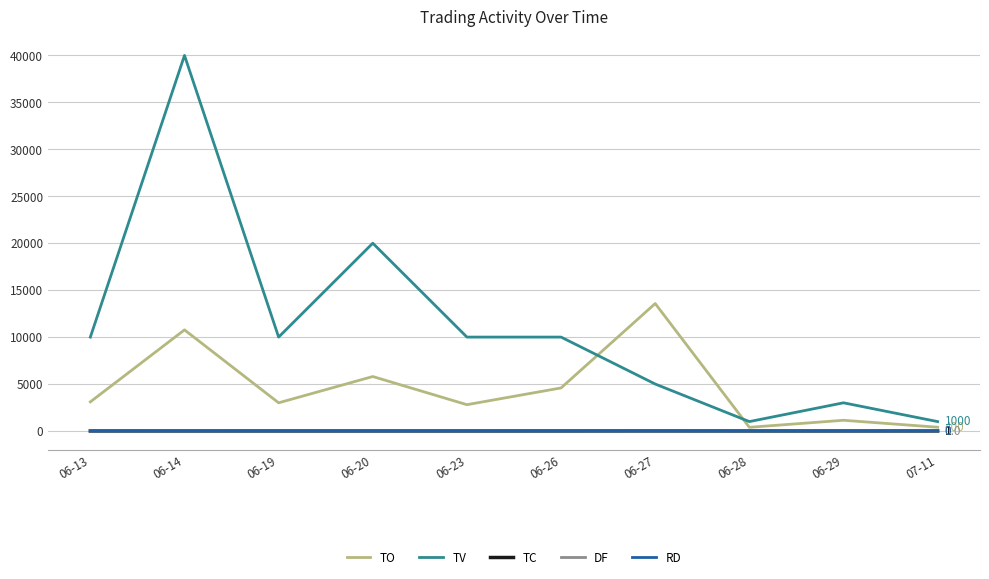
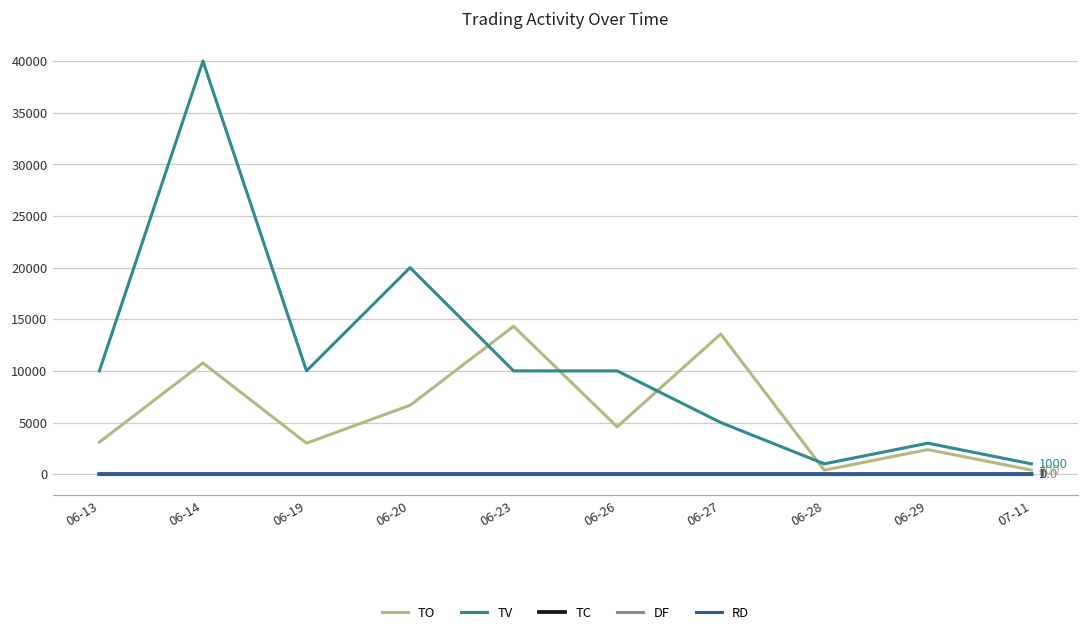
  {
    "TO": {
      "06-13": 3000,
      "06-14": 11000,
      "06-19": 3000,
-     "06-20": 6000,
-     "06-23": 3000,
+     "06-20": 7000,
+     "06-23": 14000,
      "06-26": 5000,
      "06-27": 14000,
      "06-28": 0,
-     "06-29": 1000
+     "06-29": 2000
    }
  }
